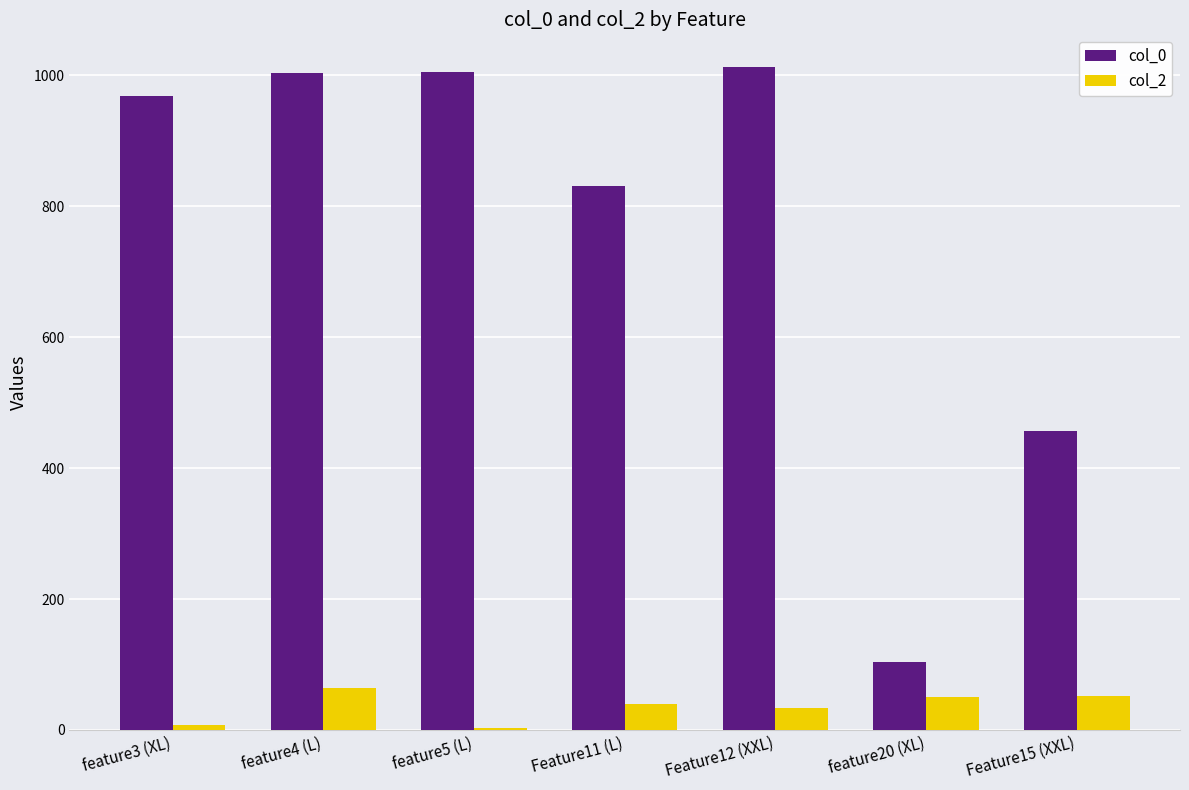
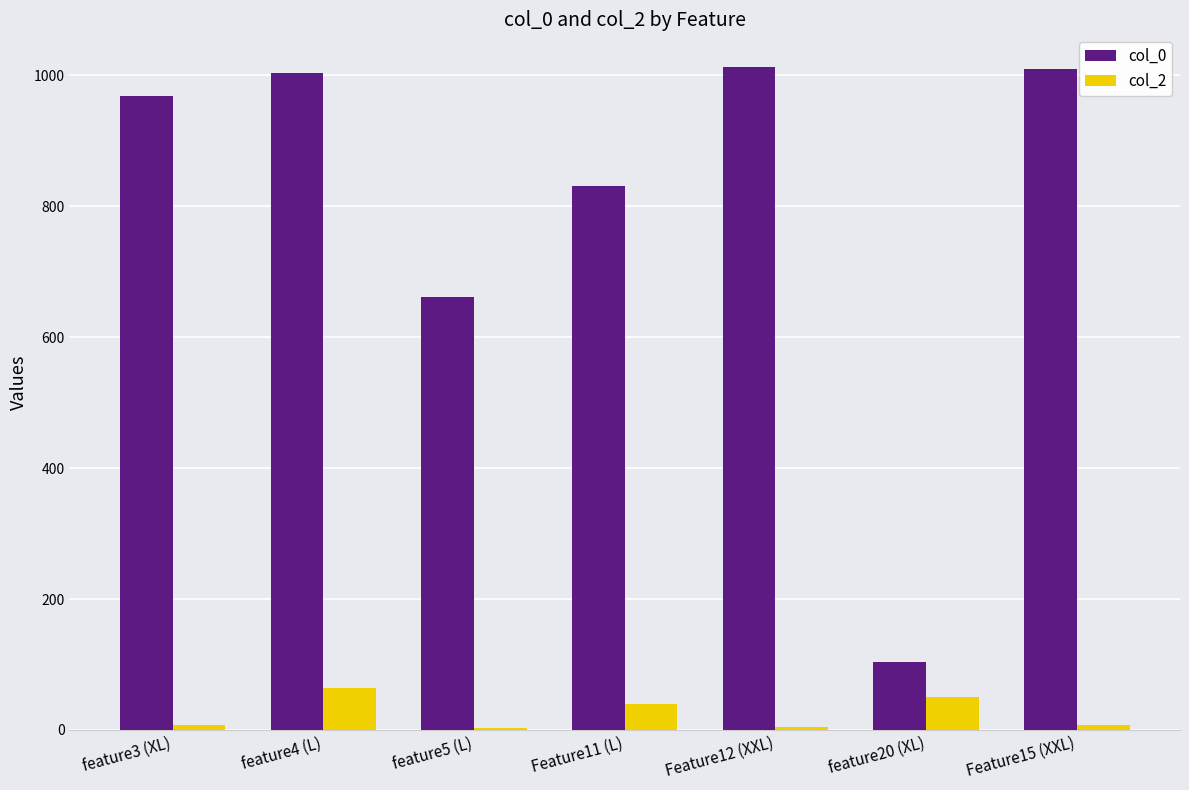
  {
    "col_0": {
      "feature3 (XL)": 970,
      "feature4 (L)": 1000,
-     "feature5 (L)": 1010,
+     "feature5 (L)": 660,
      "Feature11 (L)": 830,
      "Feature12 (XXL)": 1010,
      "feature20 (XL)": 100,
-     "Feature15 (XXL)": 460
+     "Feature15 (XXL)": 1010
    },
    "col_2": {
      "feature3 (XL)": 10,
      "feature4 (L)": 60,
      "Feature11 (L)": 40,
-     "Feature12 (XXL)": 30,
+     "Feature12 (XXL)": 10,
      "feature20 (XL)": 50,
-     "Feature15 (XXL)": 50
+     "Feature15 (XXL)": 10
    }
  }
